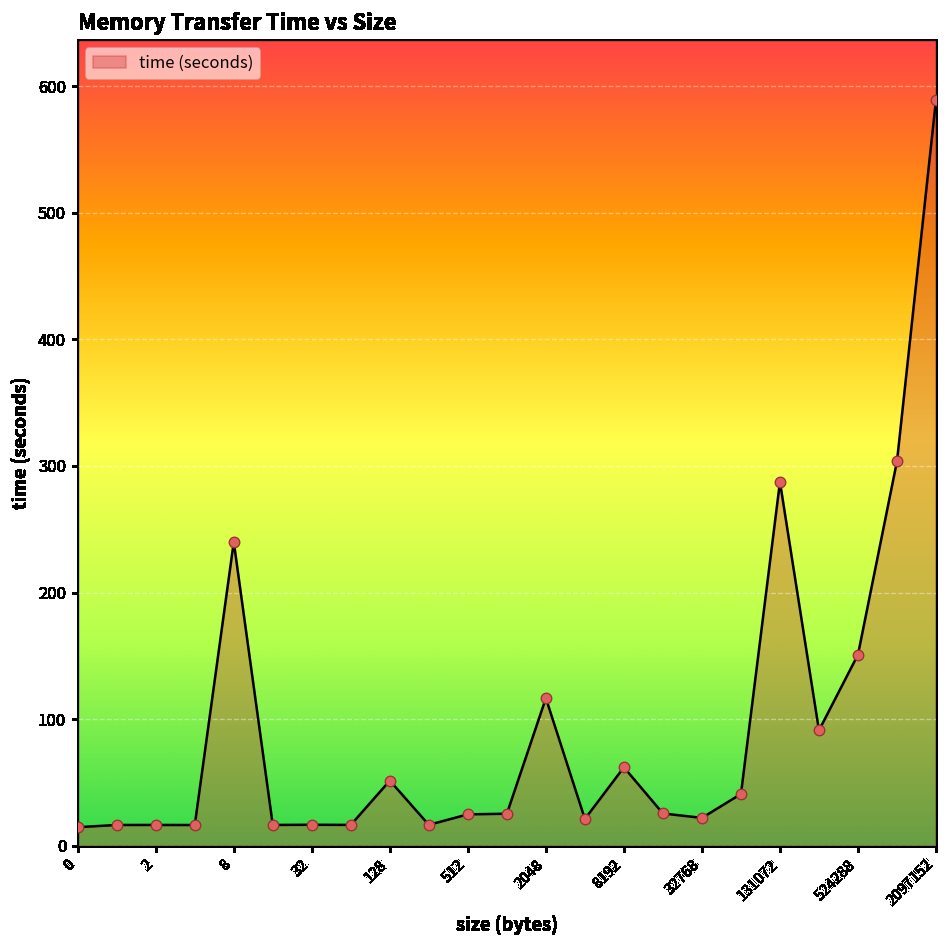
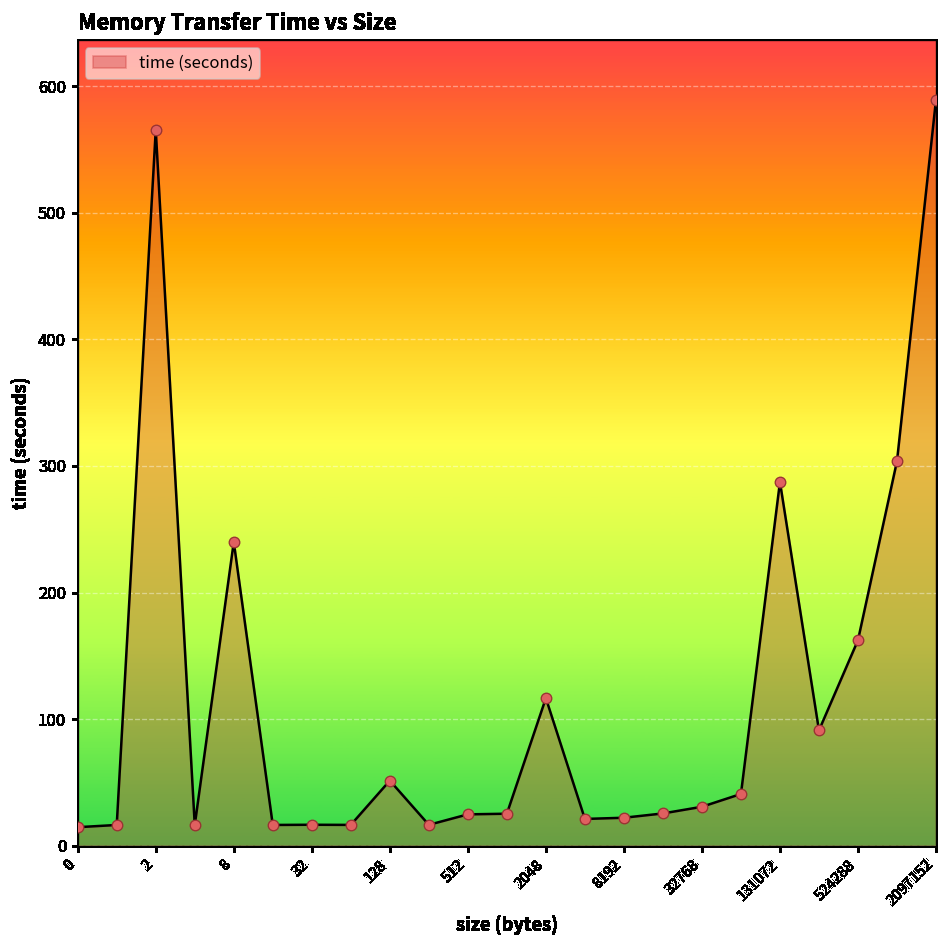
  {
    "0": 15,
-   "2": 16,
+   "2": 565,
    "8": 240,
    "32": 17,
    "128": 51,
    "512": 25,
    "2048": 117,
-   "8192": 62,
-   "32768": 22,
+   "8192": 22,
+   "32768": 31,
    "131072": 287,
-   "524288": 151,
+   "524288": 162,
    "2097152": 589
  }
